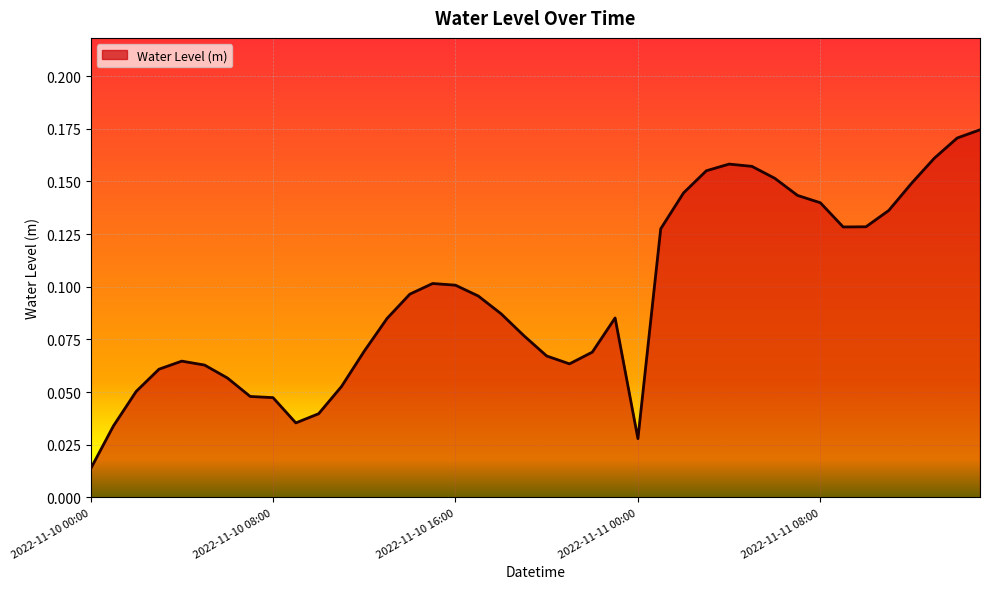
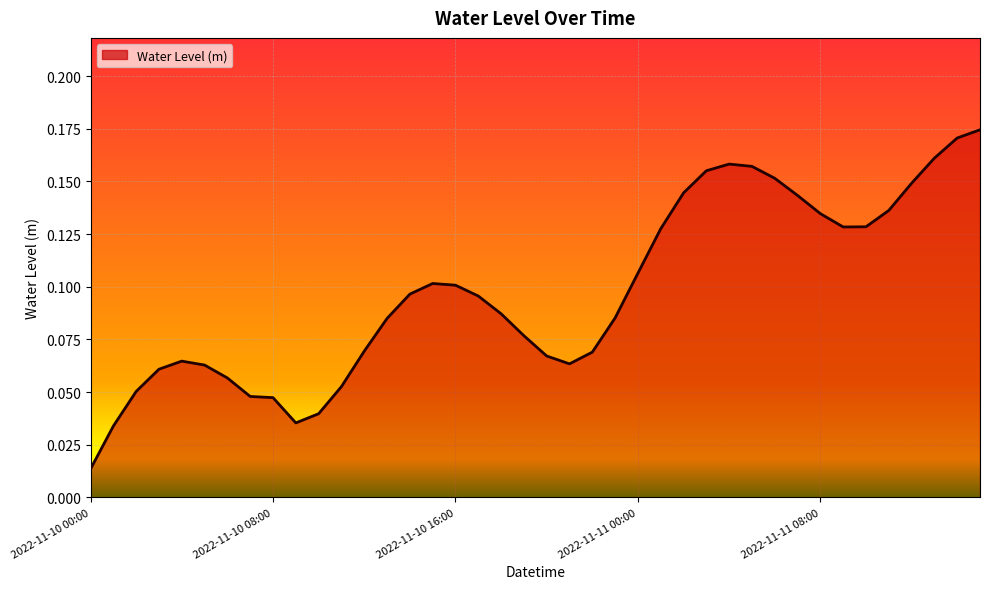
  {
    "2022-11-10 00:00": 0.013,
    "2022-11-10 08:00": 0.047,
    "2022-11-10 16:00": 0.101,
-   "2022-11-11 00:00": 0.028,
-   "2022-11-11 08:00": 0.140
+   "2022-11-11 00:00": 0.106,
+   "2022-11-11 08:00": 0.135
  }
